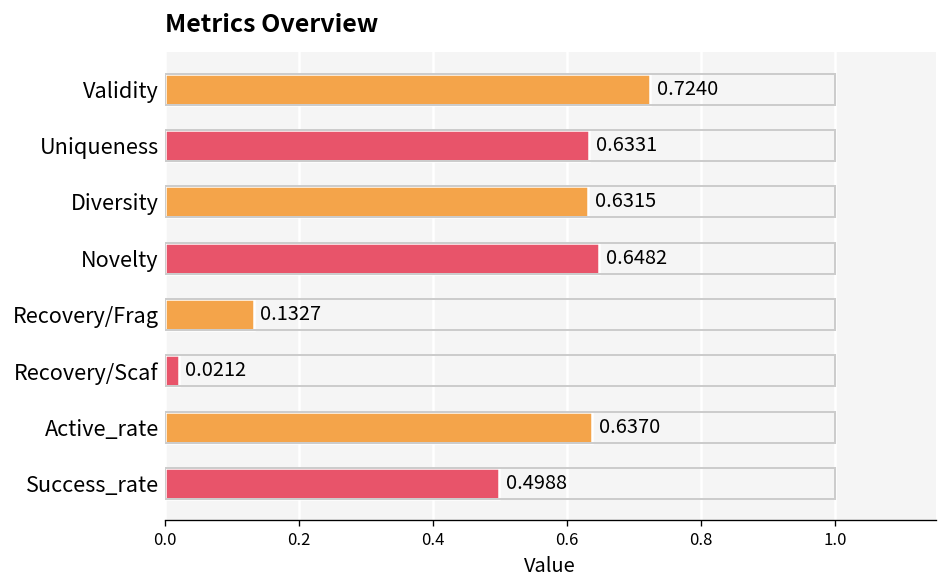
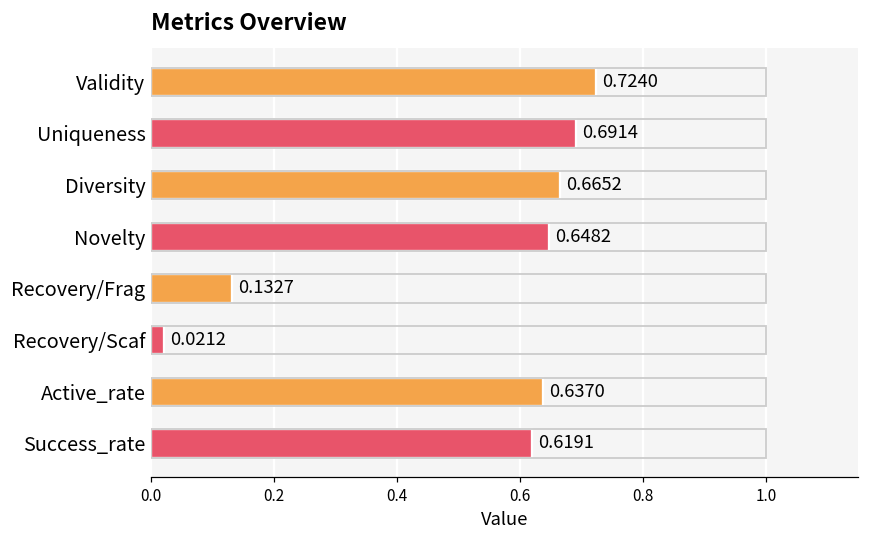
  {
    "Validity": 0.7240,
-   "Uniqueness": 0.6331,
-   "Diversity": 0.6315,
+   "Uniqueness": 0.6914,
+   "Diversity": 0.6652,
    "Novelty": 0.6482,
    "Recovery/Frag": 0.1327,
    "Recovery/Scaf": 0.0212,
    "Active_rate": 0.6370,
-   "Success_rate": 0.4988
+   "Success_rate": 0.6191
  }
